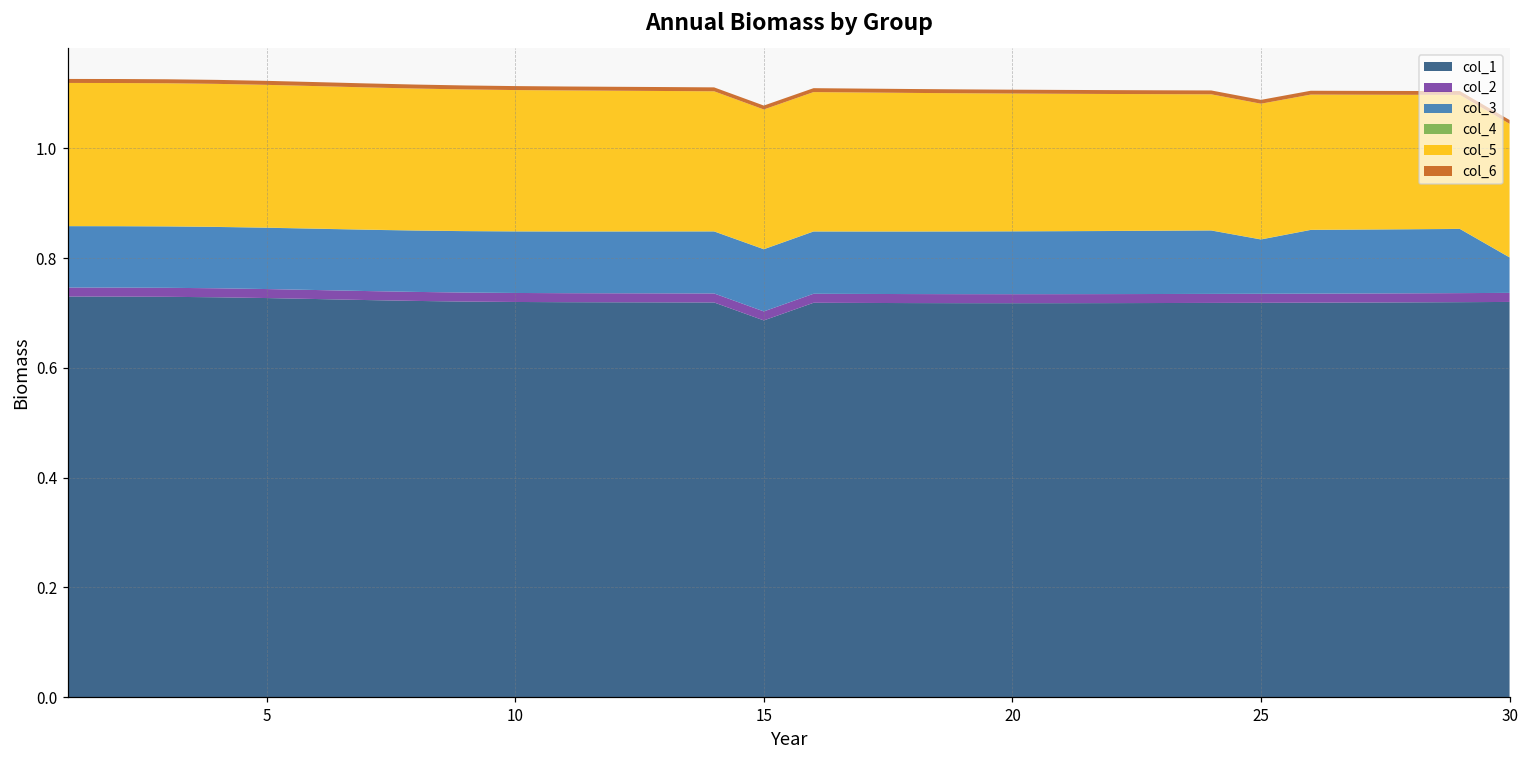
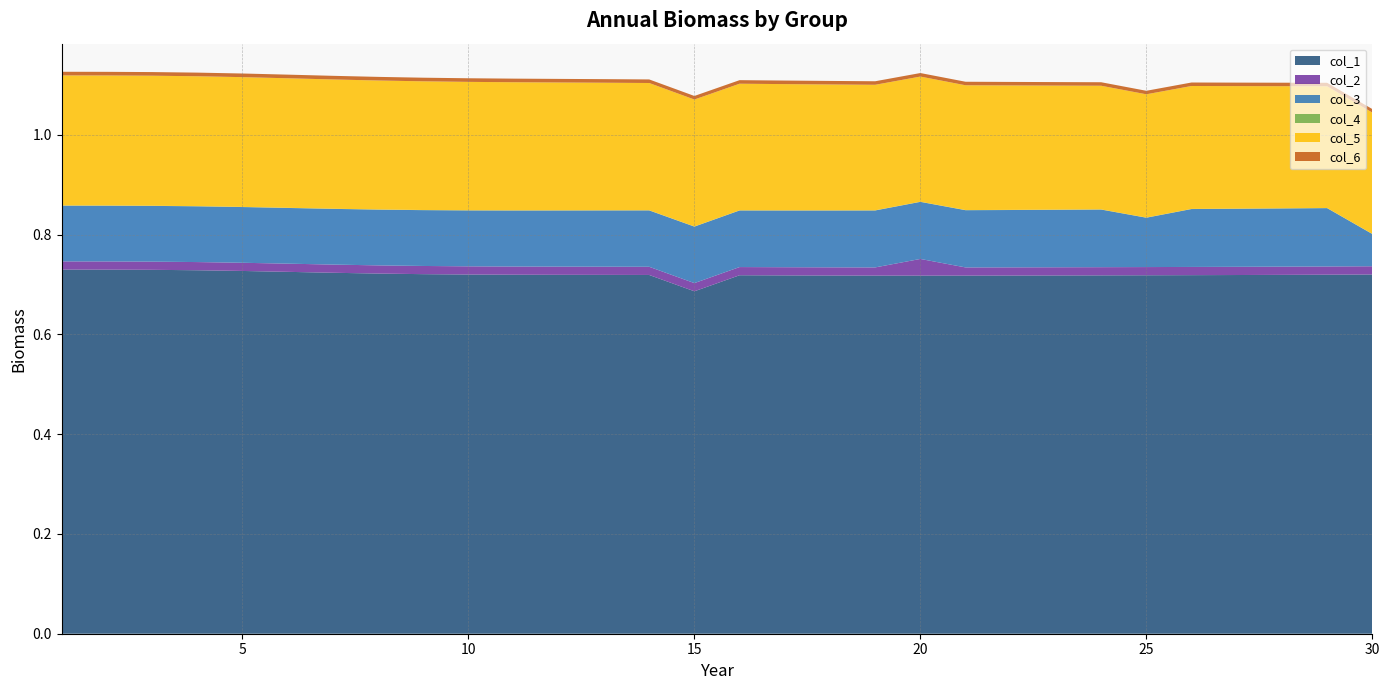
  {
    "col_1": {
      "5": 0.73,
      "10": 0.72,
      "15": 0.69,
      "20": 0.72,
      "25": 0.72,
      "30": 0.72
    },
    "col_2": {
      "5": 0.02,
      "10": 0.02,
      "15": 0.02,
-     "20": 0.02,
+     "20": 0.03,
      "25": 0.02,
      "30": 0.02
    },
    "col_5": {
      "5": 0.26,
      "10": 0.26,
      "15": 0.25,
      "20": 0.25,
      "25": 0.25,
      "30": 0.24
    },
    "col_6": {
      "5": 0.01,
      "10": 0.01,
      "15": 0.01,
      "20": 0.01,
      "25": 0.01,
      "30": 0.01
    }
  }
